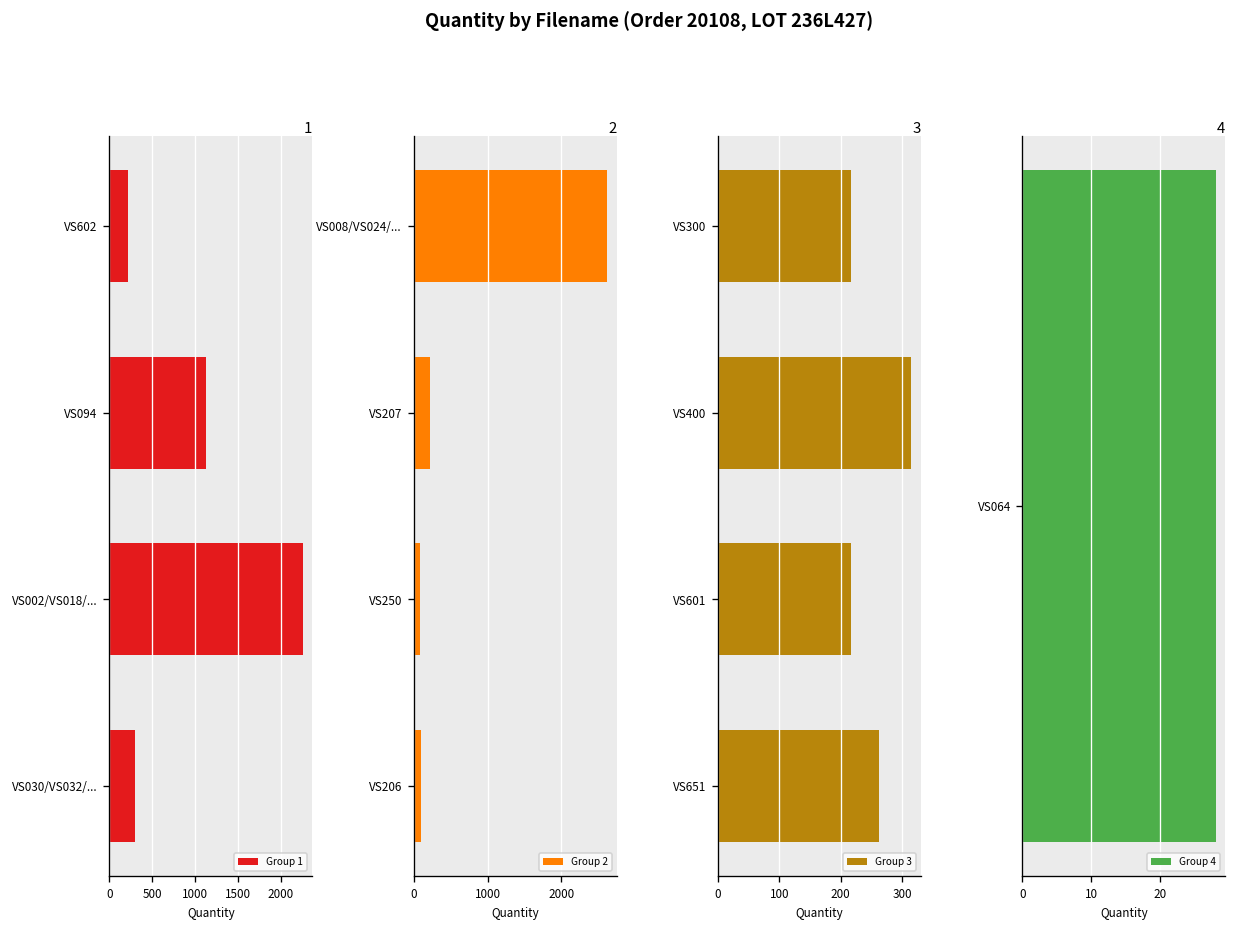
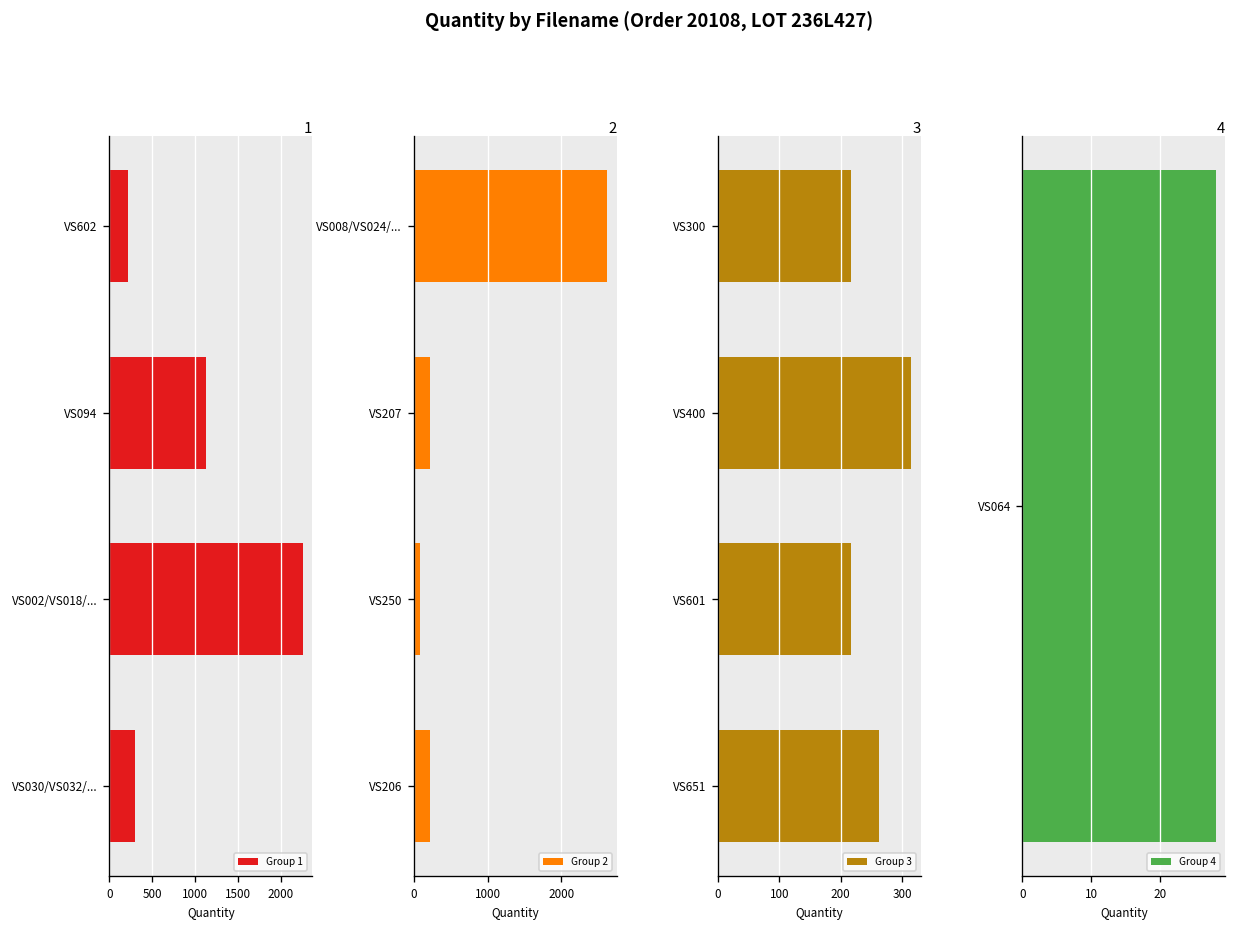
  {
    "1": {
      "VS602": 200,
      "VS094": 1100,
      "VS002/VS018/...": 2300,
      "VS030/VS032/...": 300
    },
    "2": {
      "VS008/VS024/...": 2600,
      "VS207": 200,
      "VS250": 100,
-     "VS206": 100
+     "VS206": 200
    },
    "3": {
      "VS300": 220,
      "VS400": 320,
      "VS601": 220,
      "VS651": 260
    },
    "4": {
      "VS064": 28
    }
  }
